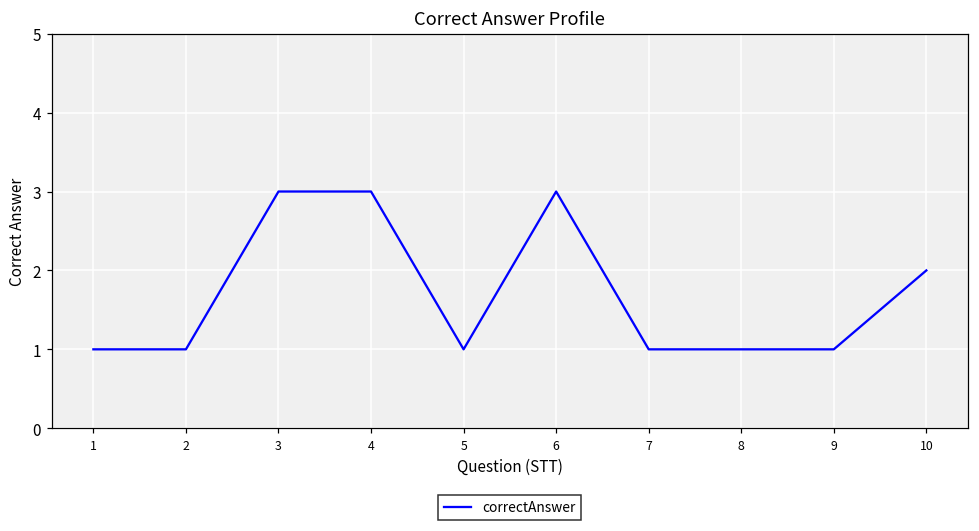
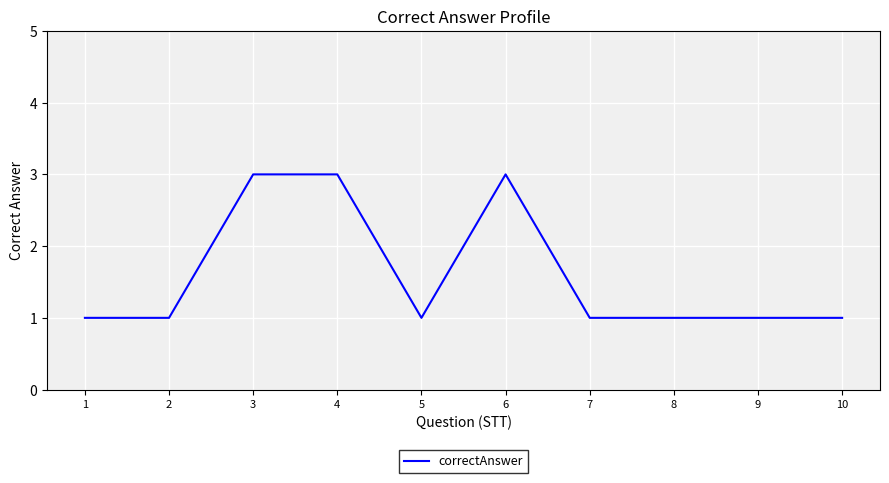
  {
    "1": 1,
    "2": 1,
    "3": 3,
    "4": 3,
    "5": 1,
    "6": 3,
    "7": 1,
    "8": 1,
    "9": 1,
-   "10": 2
+   "10": 1
  }
